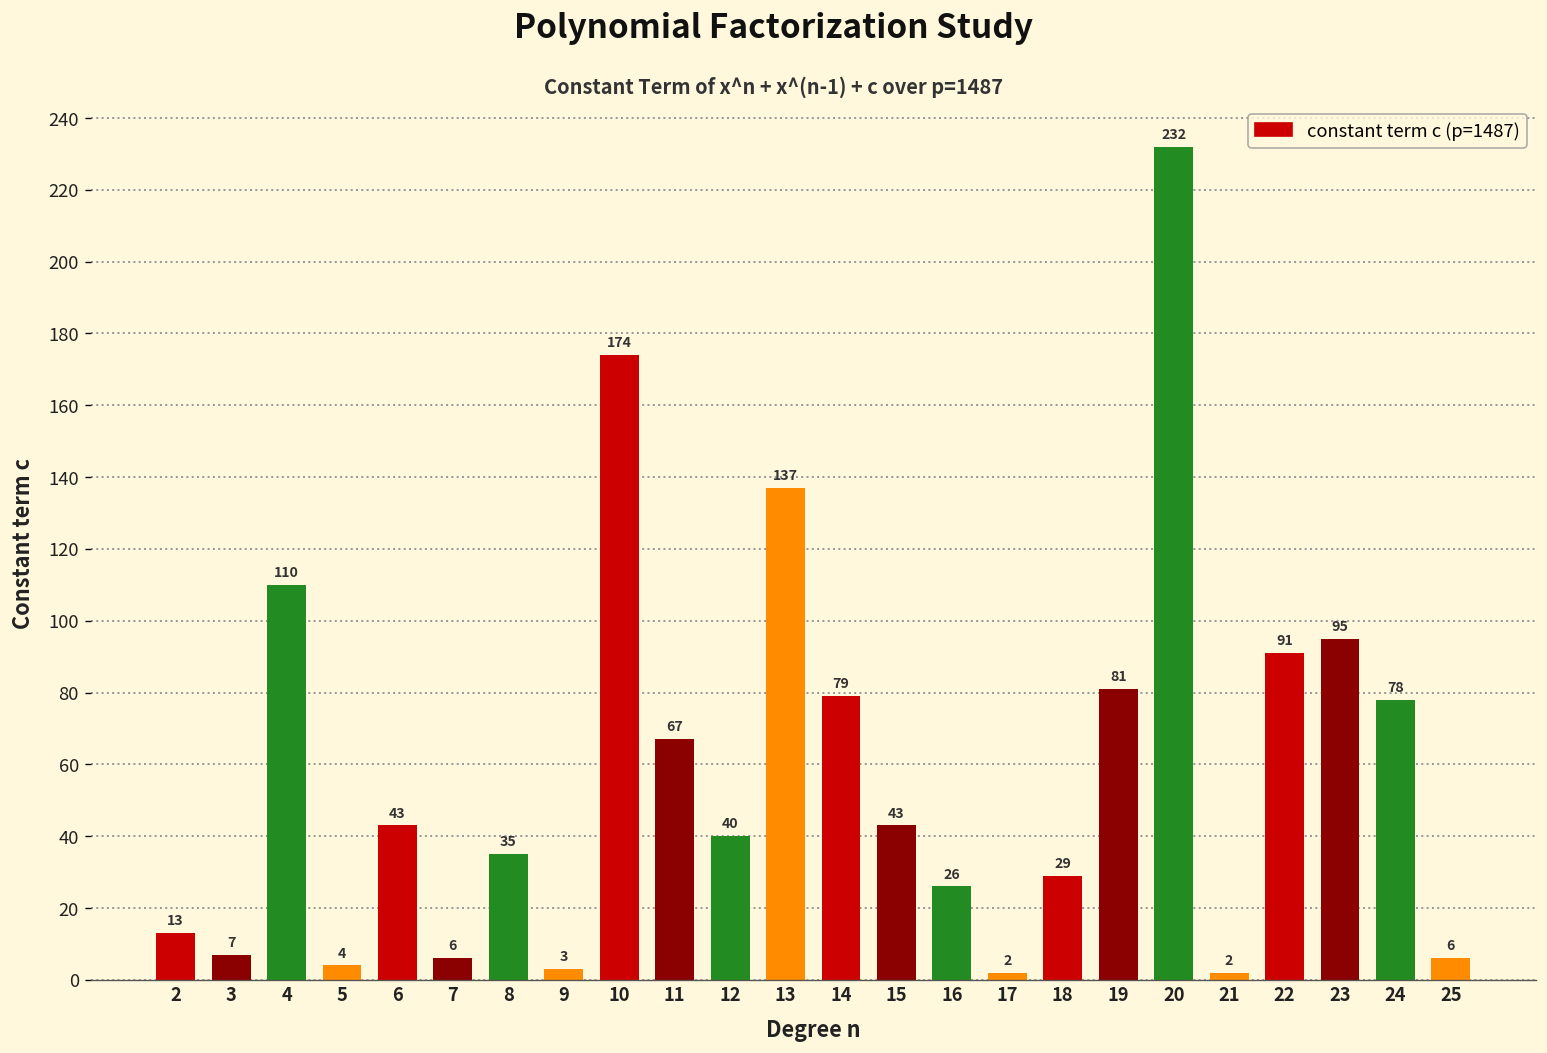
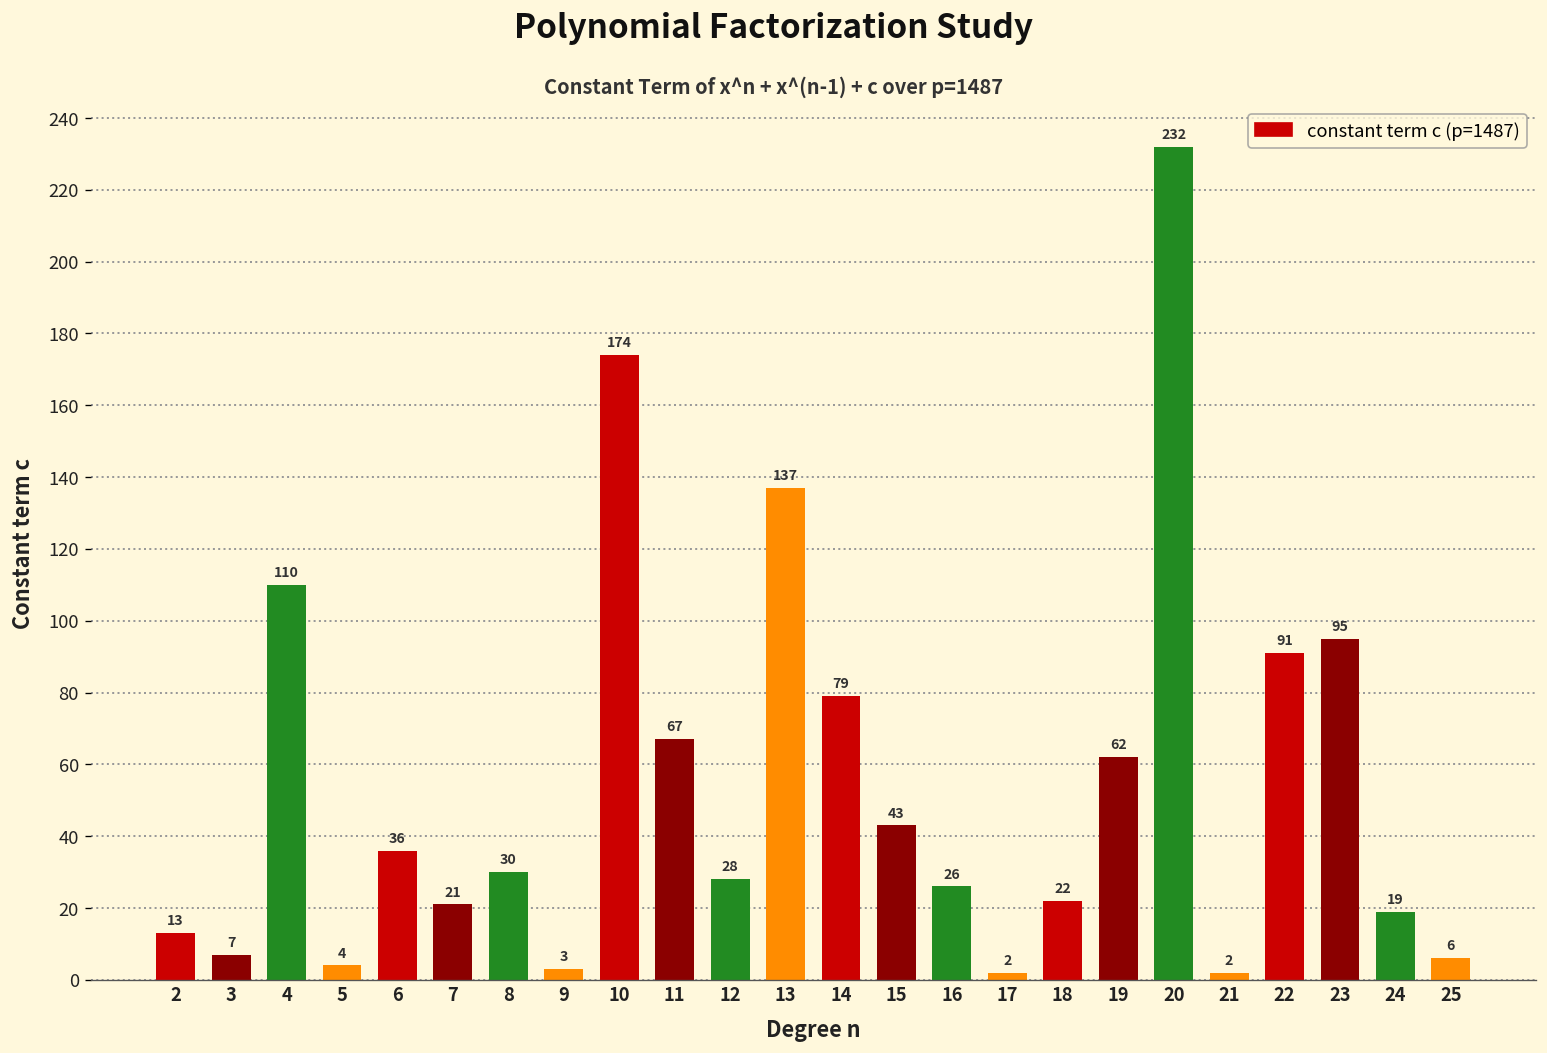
  {
    "2": 13,
    "3": 7,
    "4": 110,
    "5": 4,
-   "6": 43,
-   "7": 6,
-   "8": 35,
+   "6": 36,
+   "7": 21,
+   "8": 30,
    "9": 3,
    "10": 174,
    "11": 67,
-   "12": 40,
+   "12": 28,
    "13": 137,
    "14": 79,
    "15": 43,
    "16": 26,
    "17": 2,
-   "18": 29,
-   "19": 81,
+   "18": 22,
+   "19": 62,
    "20": 232,
    "21": 2,
    "22": 91,
    "23": 95,
-   "24": 78,
+   "24": 19,
    "25": 6
  }
